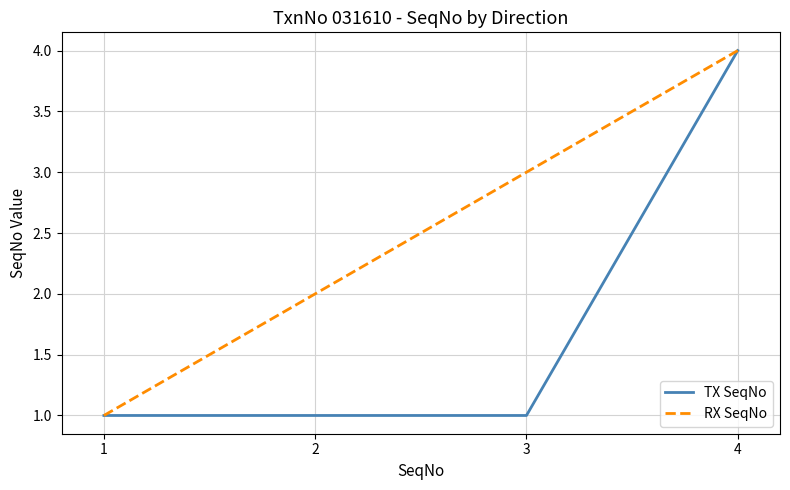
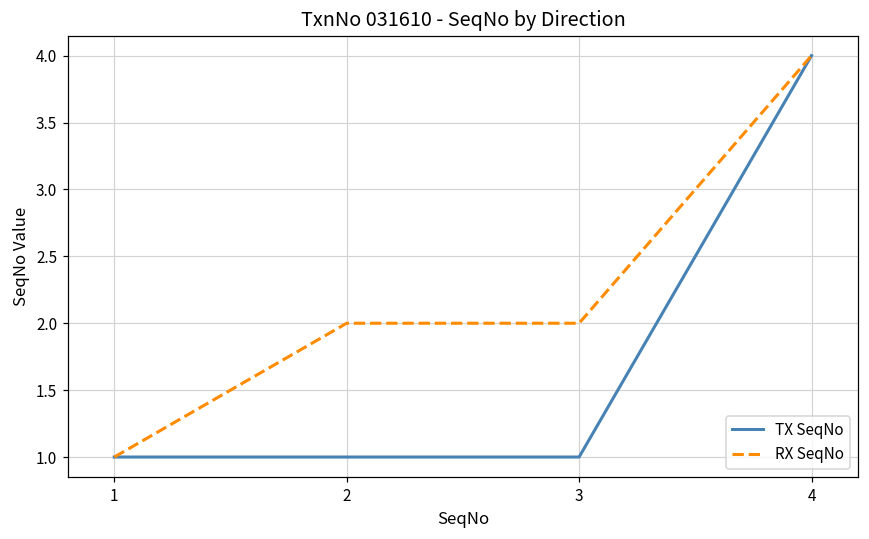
  {
    "TX SeqNo": {
      "2": 1,
      "3": 1
    },
    "RX SeqNo": {
      "2": 2,
-     "3": 3
+     "3": 2
    }
  }
